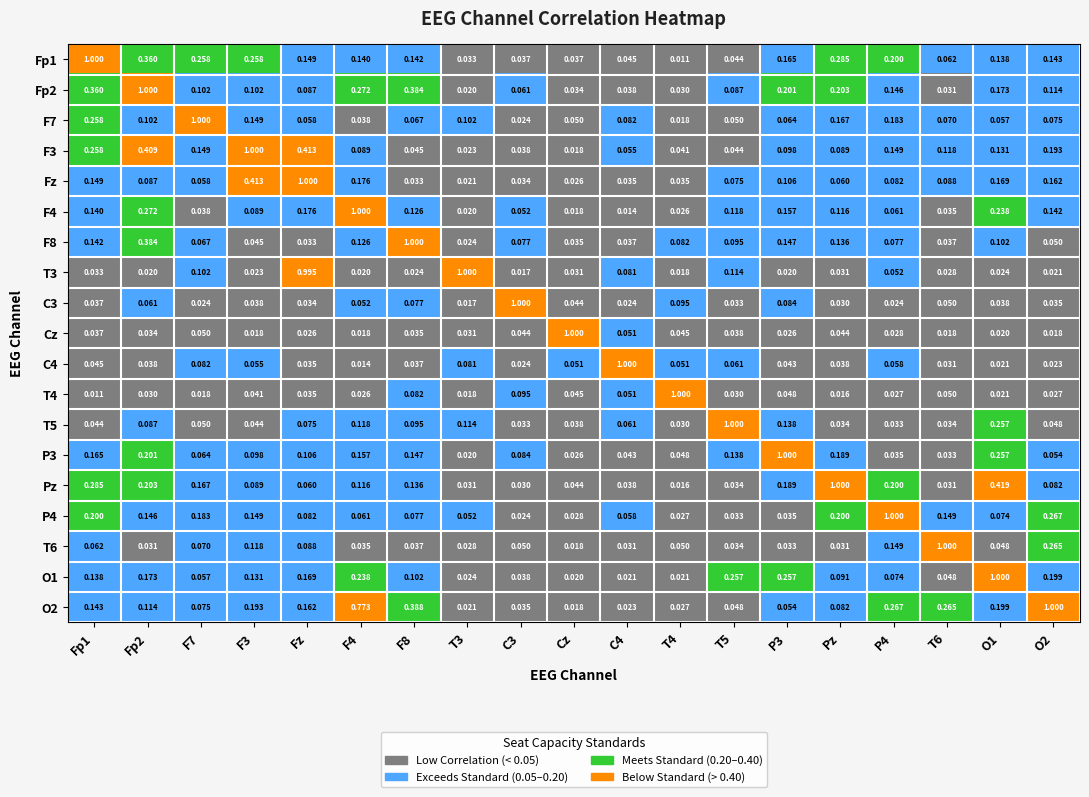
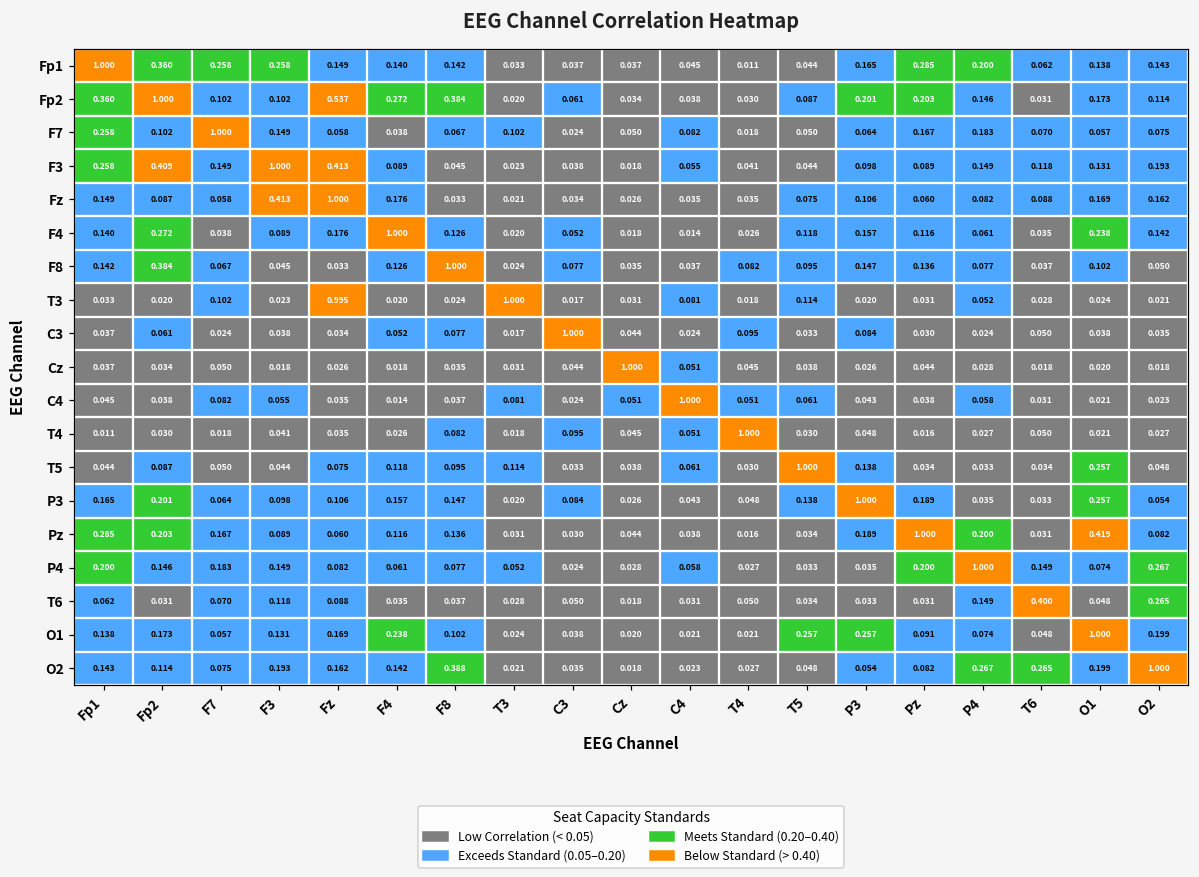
  {
    "Fp2": {
      "Fp1": 0.360,
      "Fp2": 1.000,
      "F7": 0.102,
      "F3": 0.102,
-     "Fz": 0.087,
+     "Fz": 0.537,
      "F4": 0.272,
      "F8": 0.384,
      "T3": 0.020,
      "C3": 0.061,
      "Cz": 0.034,
      "C4": 0.038,
      "T4": 0.030,
      "T5": 0.087,
      "P3": 0.201,
      "Pz": 0.203,
      "P4": 0.146,
      "T6": 0.031,
      "O1": 0.173,
      "O2": 0.114
    },
    "T6": {
      "Fp1": 0.062,
      "Fp2": 0.031,
      "F7": 0.070,
      "F3": 0.118,
      "Fz": 0.088,
      "F4": 0.035,
      "F8": 0.037,
      "T3": 0.028,
      "C3": 0.050,
      "Cz": 0.018,
      "C4": 0.031,
      "T4": 0.050,
      "T5": 0.034,
      "P3": 0.033,
      "Pz": 0.031,
      "P4": 0.149,
-     "T6": 1.000,
+     "T6": 0.400,
      "O1": 0.048,
      "O2": 0.265
    },
    "O2": {
      "Fp1": 0.143,
      "Fp2": 0.114,
      "F7": 0.075,
      "F3": 0.193,
      "Fz": 0.162,
-     "F4": 0.773,
+     "F4": 0.142,
      "F8": 0.388,
      "T3": 0.021,
      "C3": 0.035,
      "Cz": 0.018,
      "C4": 0.023,
      "T4": 0.027,
      "T5": 0.048,
      "P3": 0.054,
      "Pz": 0.082,
      "P4": 0.267,
      "T6": 0.265,
      "O1": 0.199,
      "O2": 1.000
    }
  }
